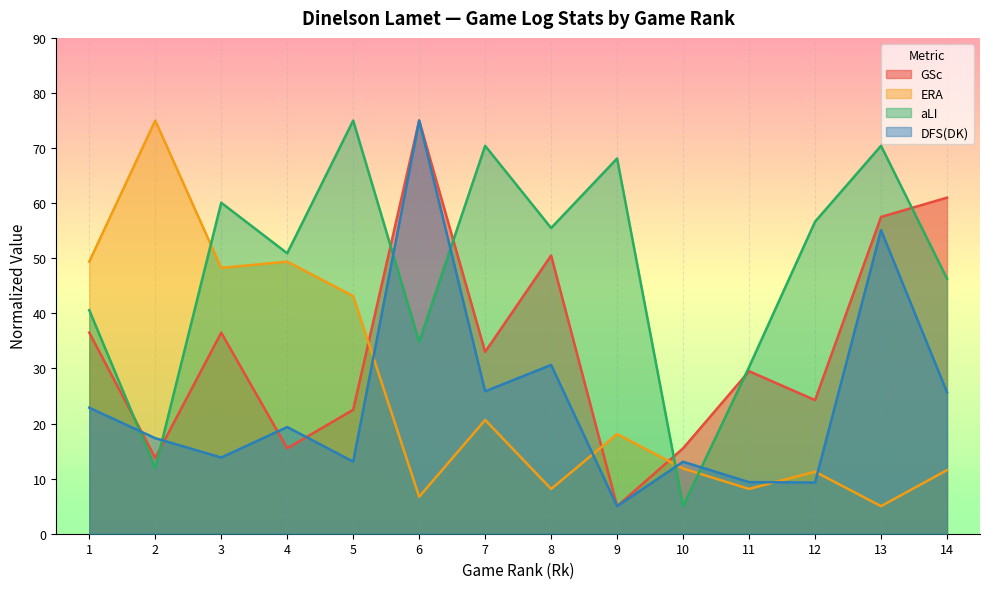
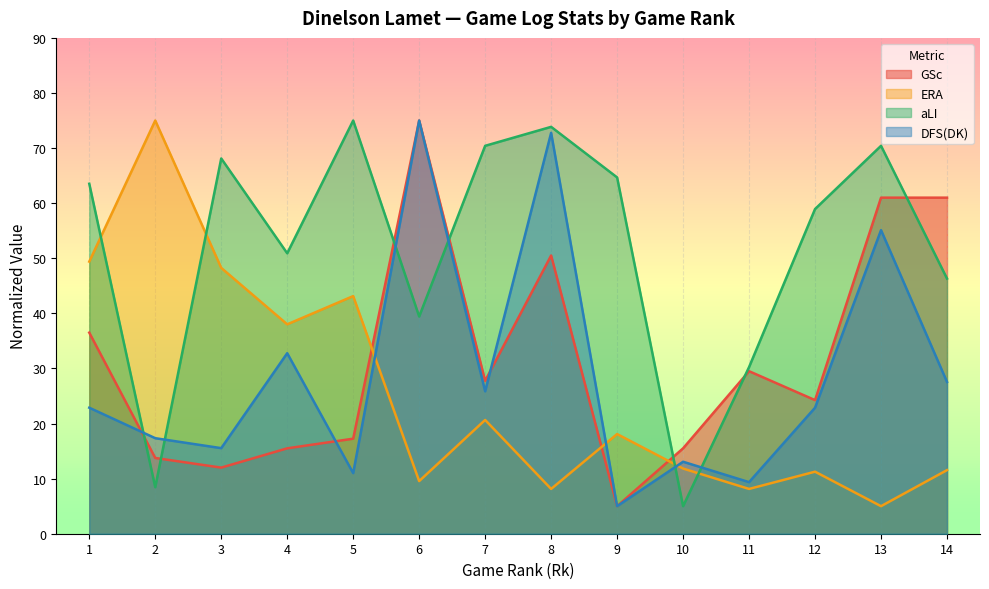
  {
    "GSc": {
      "1": 36,
      "2": 14,
-     "3": 36,
+     "3": 12,
      "4": 15,
-     "5": 22,
-     "7": 33,
+     "5": 17,
+     "7": 28,
      "8": 50,
      "10": 15,
      "11": 29,
      "12": 24,
-     "13": 57,
+     "13": 61,
      "14": 61
    },
    "ERA": {
      "1": 49,
      "2": 75,
      "3": 48,
-     "4": 49,
+     "4": 38,
      "5": 43,
-     "6": 7,
+     "6": 10,
      "7": 21,
      "8": 8,
      "9": 18,
      "10": 12,
      "11": 8,
      "12": 11,
      "13": 5,
      "14": 12
    },
    "aLI": {
-     "1": 41,
-     "2": 12,
-     "3": 60,
+     "1": 64,
+     "2": 8,
+     "3": 68,
      "4": 51,
      "5": 75,
-     "6": 35,
+     "6": 39,
      "7": 70,
-     "8": 55,
-     "9": 68,
+     "8": 74,
+     "9": 65,
      "10": 5,
      "11": 30,
-     "12": 57,
+     "12": 59,
      "13": 70,
      "14": 46
    },
    "DFS(DK)": {
      "1": 23,
      "2": 17,
-     "3": 14,
-     "4": 19,
-     "5": 13,
+     "3": 16,
+     "4": 33,
+     "5": 11,
      "7": 26,
-     "8": 31,
+     "8": 73,
      "10": 13,
      "11": 9,
-     "12": 9,
+     "12": 23,
      "13": 55,
-     "14": 26
+     "14": 28
    }
  }
